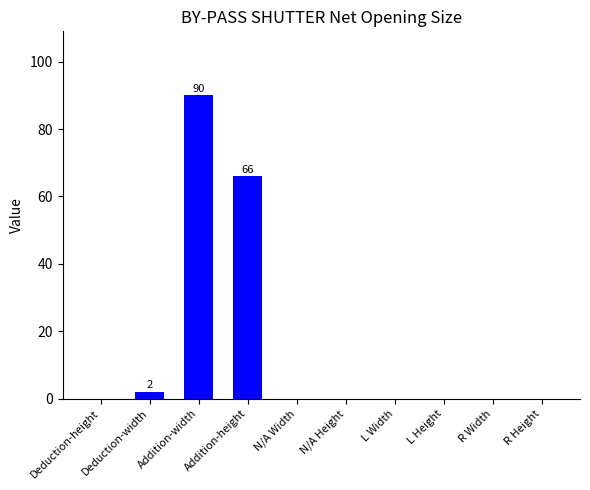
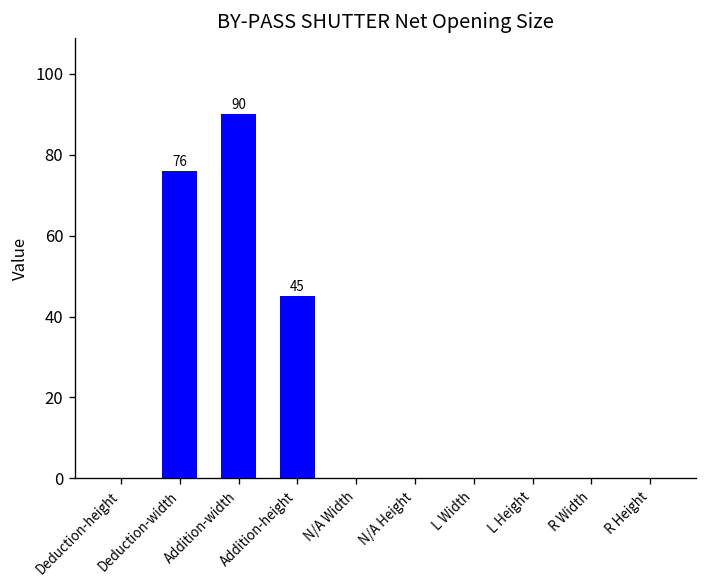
  {
-   "Deduction-width": 2,
+   "Deduction-width": 76,
    "Addition-width": 90,
-   "Addition-height": 66
+   "Addition-height": 45
  }
